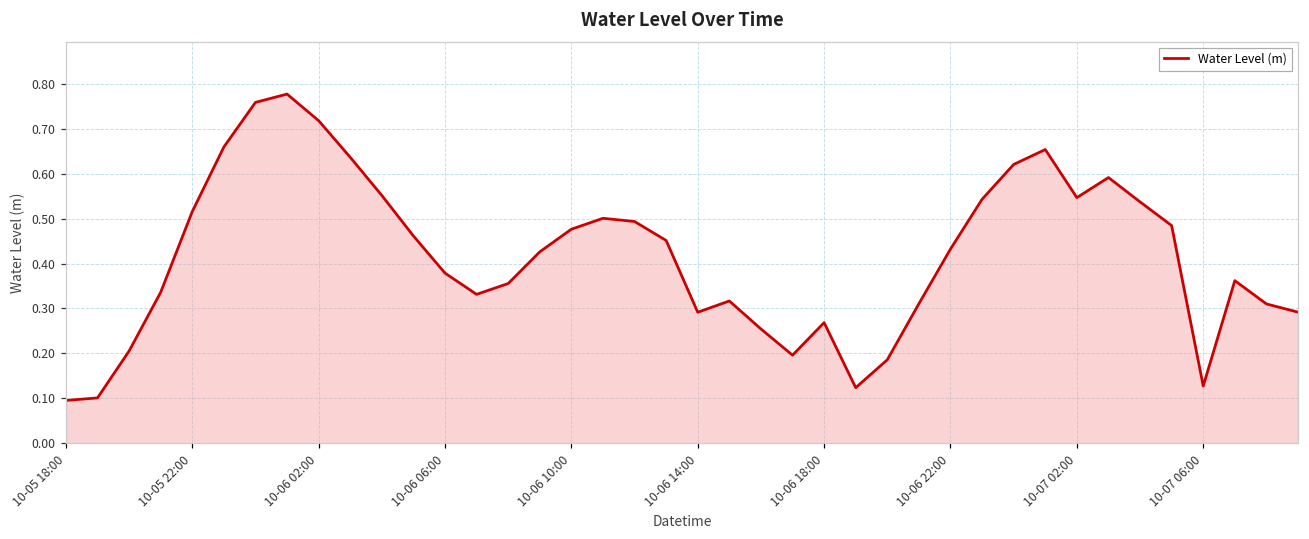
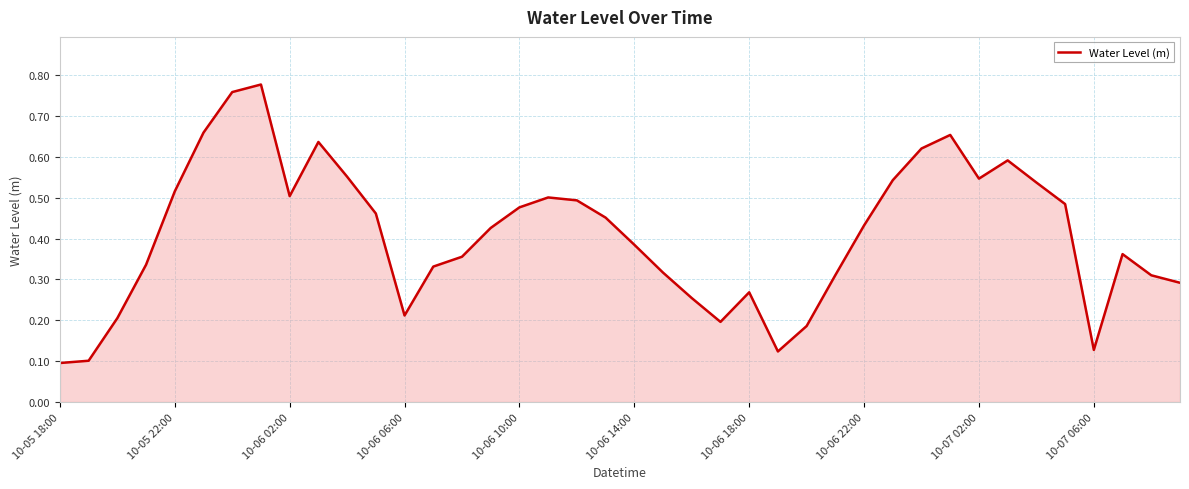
  {
    "10-05 18:00": 0.10,
    "10-05 22:00": 0.52,
-   "10-06 02:00": 0.72,
-   "10-06 06:00": 0.38,
+   "10-06 02:00": 0.50,
+   "10-06 06:00": 0.21,
    "10-06 10:00": 0.48,
-   "10-06 14:00": 0.29,
+   "10-06 14:00": 0.38,
    "10-06 18:00": 0.27,
    "10-06 22:00": 0.43,
    "10-07 02:00": 0.55,
    "10-07 06:00": 0.13
  }
